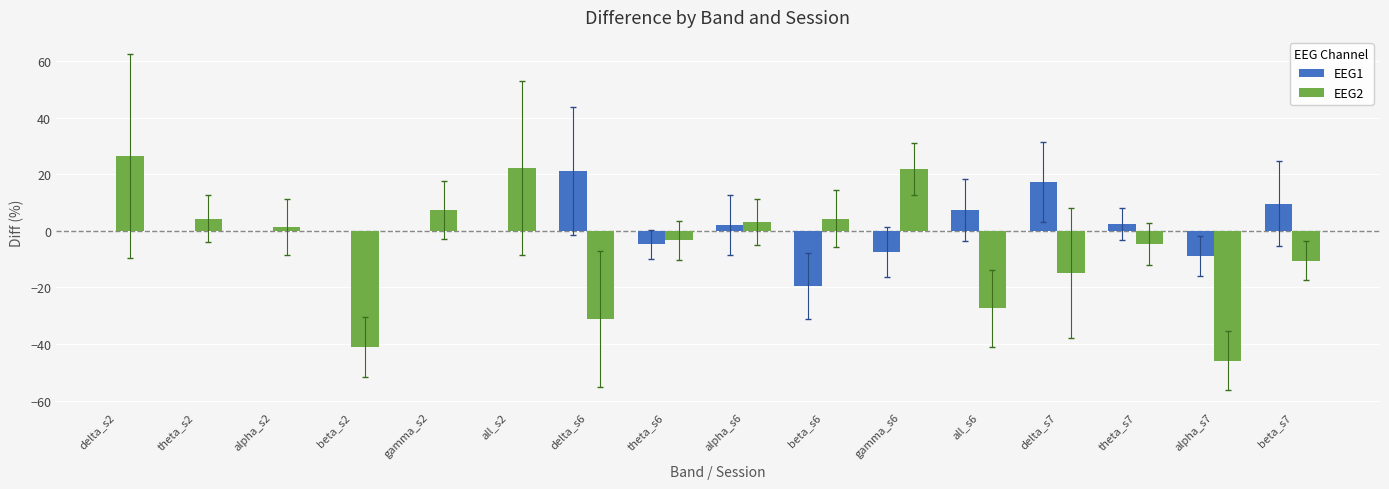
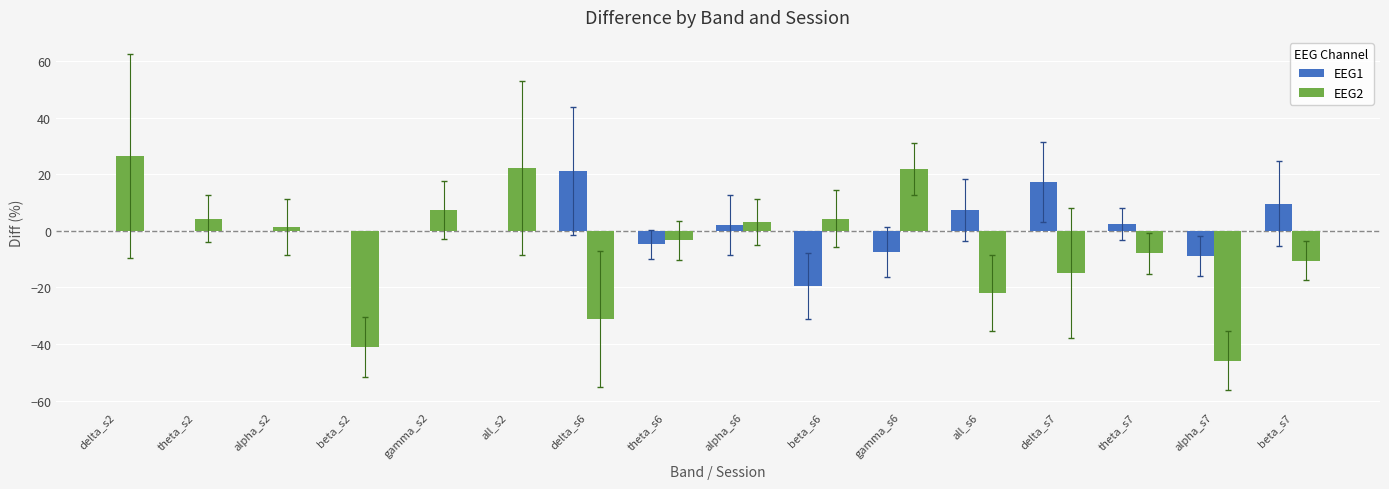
  {
    "EEG2": {
      "delta_s2": 27,
      "theta_s2": 4,
      "alpha_s2": 2,
      "beta_s2": -41,
      "gamma_s2": 7,
      "all_s2": 22,
      "delta_s6": -31,
      "theta_s6": -3,
      "alpha_s6": 3,
      "beta_s6": 4,
      "gamma_s6": 22,
-     "all_s6": -27,
+     "all_s6": -22,
      "delta_s7": -15,
-     "theta_s7": -5,
+     "theta_s7": -8,
      "alpha_s7": -46,
      "beta_s7": -10
    }
  }
